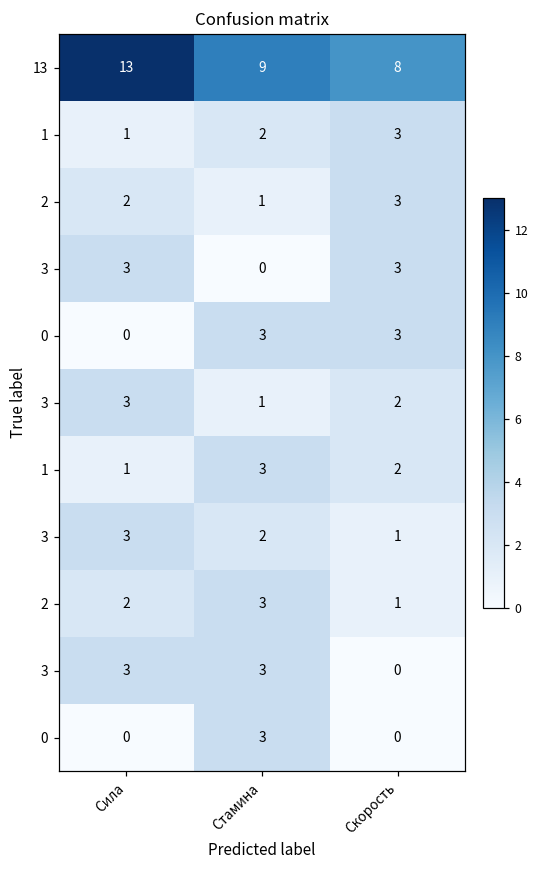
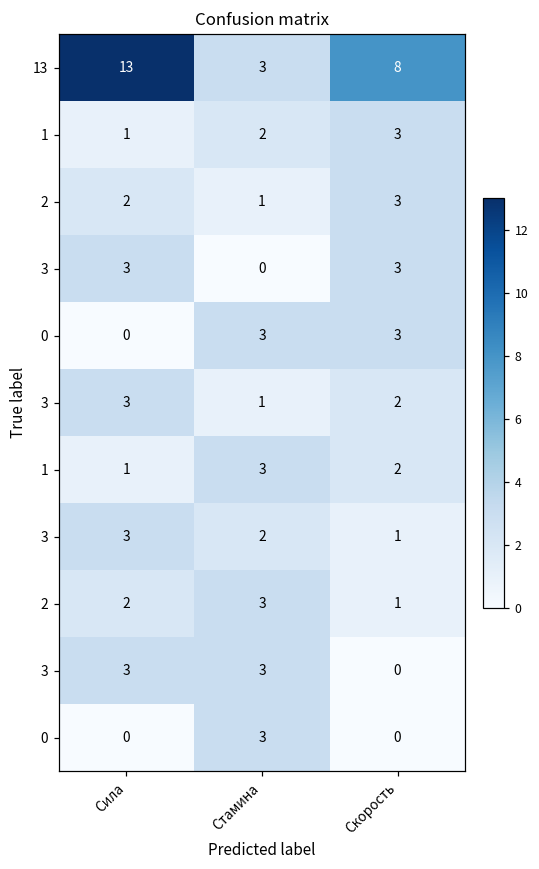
  {
    "13": {
      "Сила": 13,
-     "Стамина": 9,
+     "Стамина": 3,
      "Скорость": 8
    }
  }
